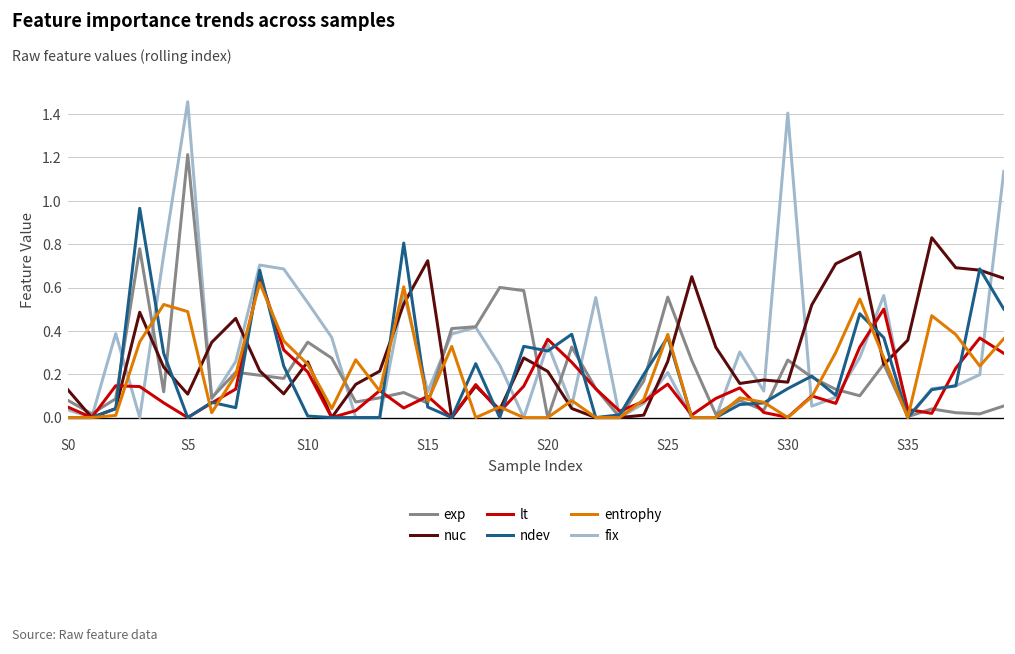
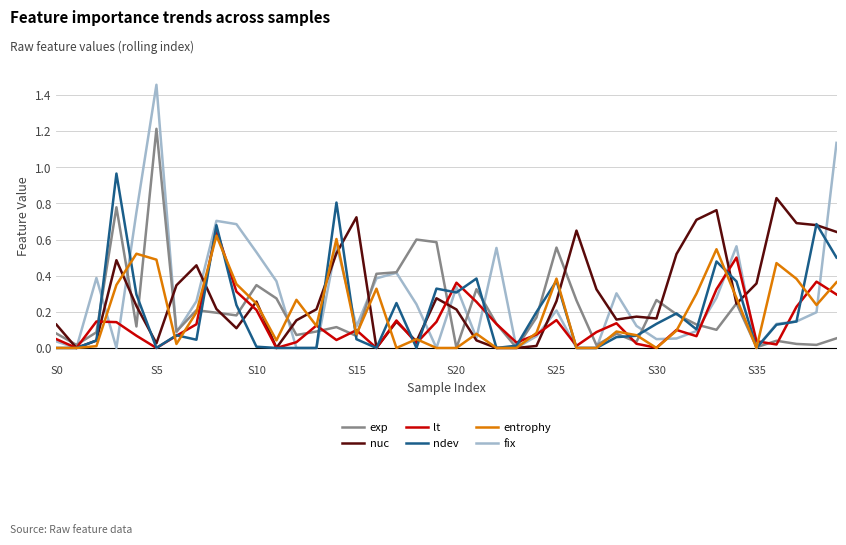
  {
    "exp": {
      "S0": 0.08,
      "S5": 1.21,
      "S10": 0.35,
      "S25": 0.56,
      "S30": 0.27
    },
    "nuc": {
      "S0": 0.13,
-     "S5": 0.11,
+     "S5": 0.03,
      "S15": 0.72,
      "S20": 0.21,
      "S25": 0.26,
      "S30": 0.16,
      "S35": 0.36
    },
    "lt": {
      "S10": 0.21,
      "S15": 0.10,
      "S20": 0.36,
      "S25": 0.15,
      "S35": 0.04
    },
    "ndev": {
      "S10": 0.01,
      "S15": 0.05,
      "S20": 0.31,
      "S30": 0.13
    },
    "entrophy": {
      "S5": 0.49
    },
    "fix": {
      "S5": 1.46,
      "S10": 0.53,
      "S15": 0.12,
      "S20": 0.34,
      "S25": 0.21,
-     "S30": 1.40
+     "S30": 0.05
    }
  }
